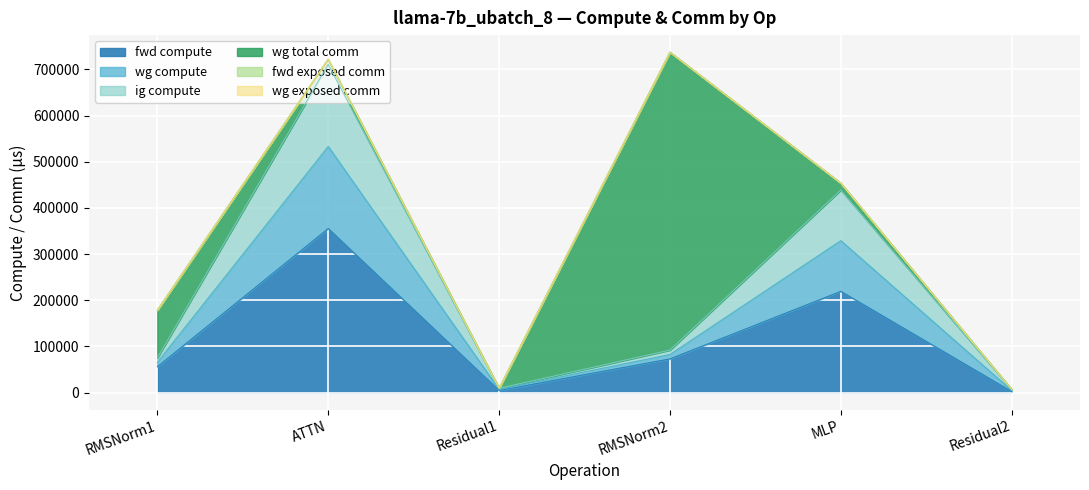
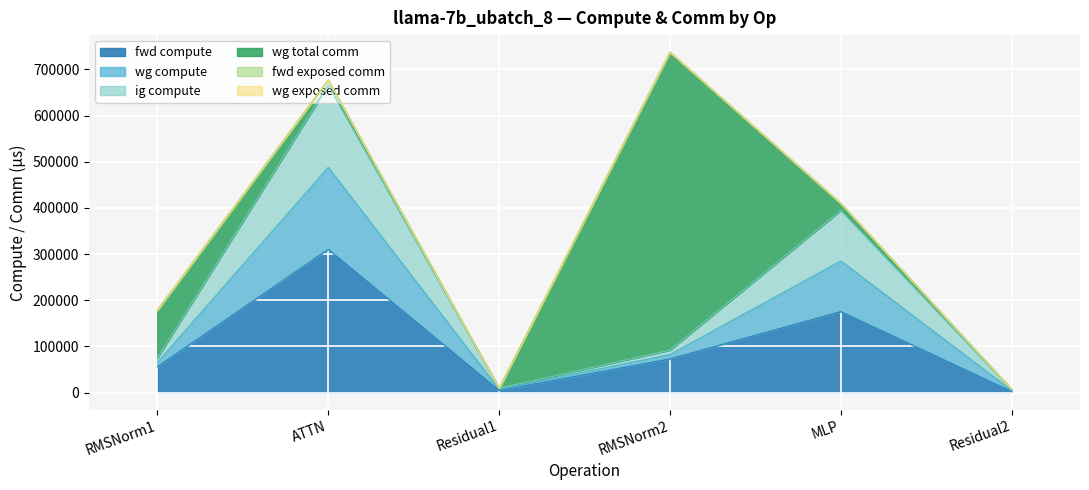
  {
    "fwd compute": {
      "RMSNorm1": 60000,
-     "ATTN": 360000,
+     "ATTN": 310000,
      "RMSNorm2": 70000,
-     "MLP": 220000
+     "MLP": 180000
    }
  }
